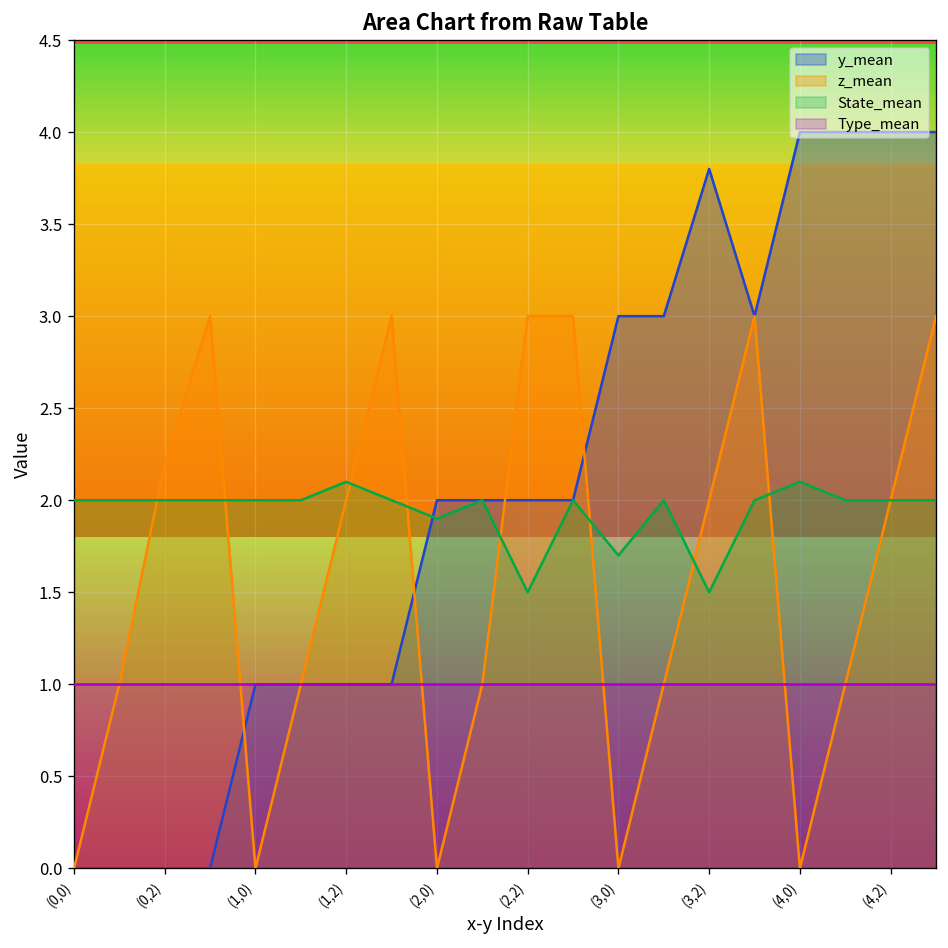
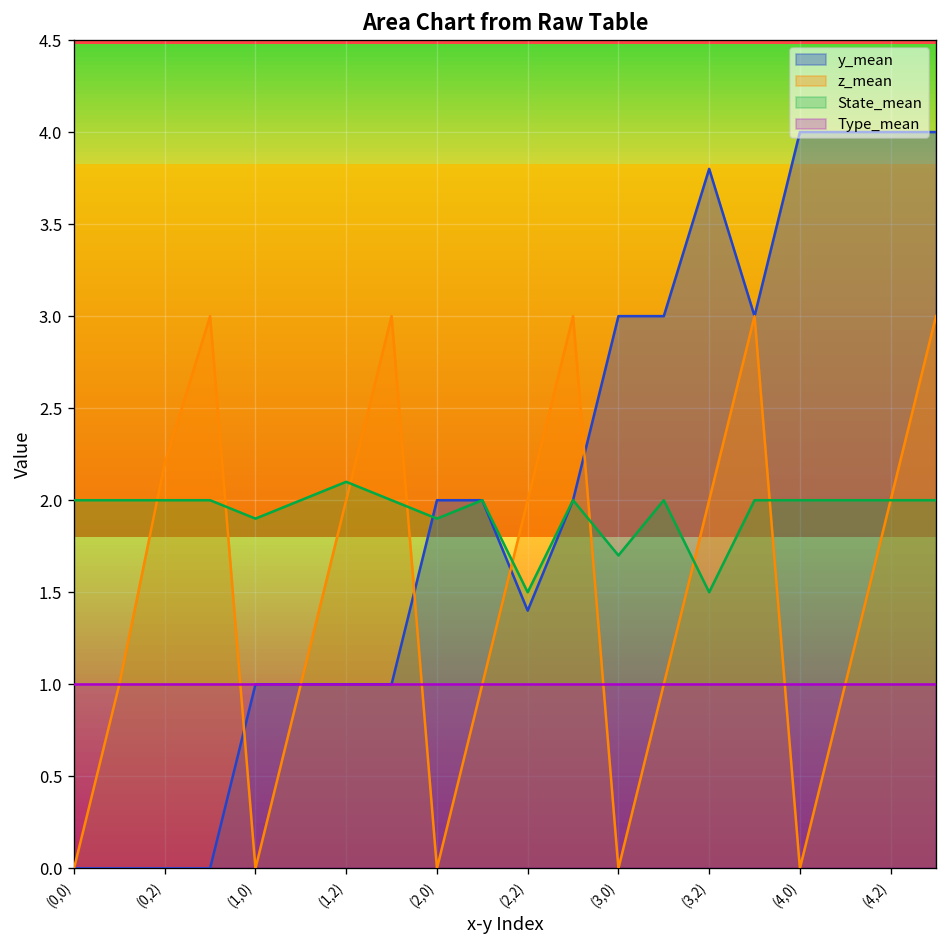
  {
    "y_mean": {
      "(0,2)": 0.0,
      "(2,0)": 2.0,
-     "(2,2)": 2.0,
+     "(2,2)": 1.4,
      "(3,0)": 3.0,
      "(3,2)": 3.8
    },
    "z_mean": {
      "(0,2)": 2.20,
      "(1,0)": 0,
      "(1,2)": 2,
      "(2,0)": 0,
-     "(2,2)": 3,
+     "(2,2)": 2,
      "(3,0)": 0,
      "(3,2)": 2,
      "(4,0)": 0
    },
    "State_mean": {
      "(0,0)": 2.0,
      "(0,2)": 2.0,
-     "(1,0)": 2.0,
+     "(1,0)": 1.9,
      "(1,2)": 2.1,
      "(2,0)": 1.9,
      "(2,2)": 1.5,
      "(3,0)": 1.7,
      "(3,2)": 1.5,
-     "(4,0)": 2.1
+     "(4,0)": 2.0
    },
    "Type_mean": {
      "(0,0)": 1.0,
      "(0,2)": 1.0,
      "(2,0)": 1.0,
      "(2,2)": 1.0,
      "(3,0)": 1.0,
      "(3,2)": 1.0,
      "(4,0)": 1.0,
      "(4,2)": 1.0
    }
  }
